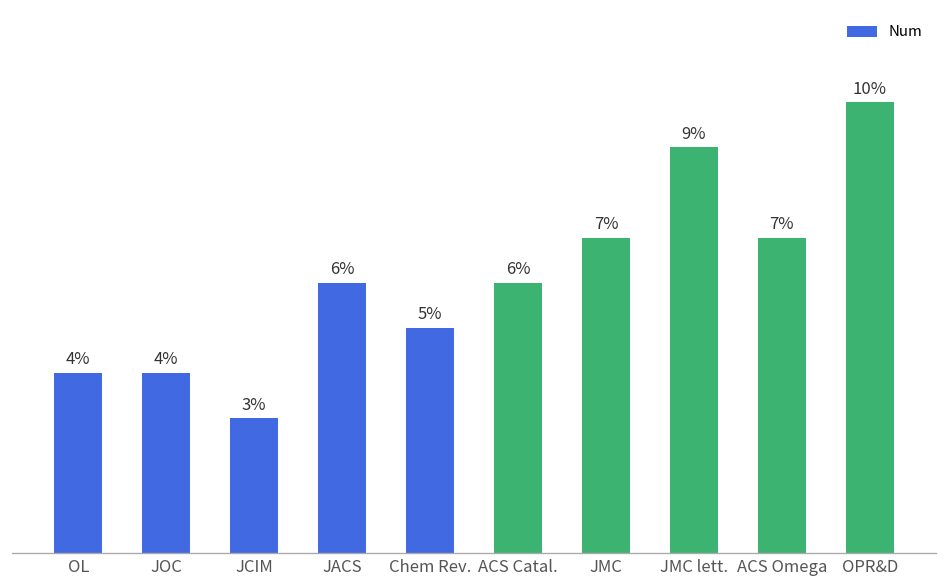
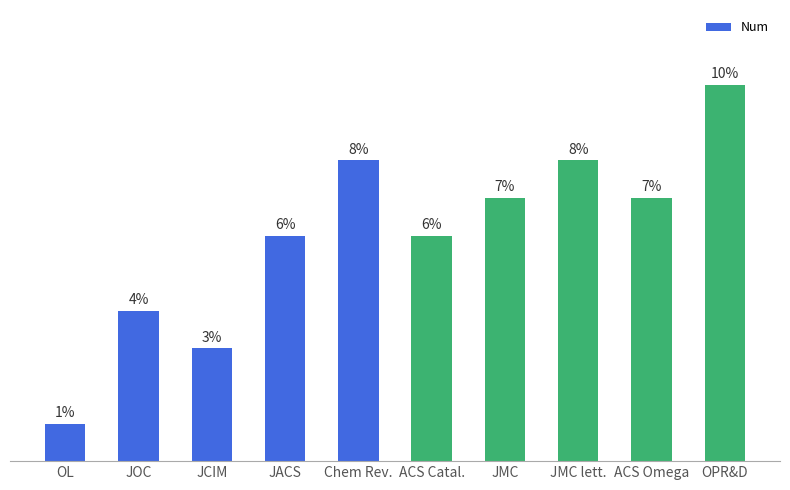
  {
-   "OL": "4%",
+   "OL": "1%",
    "JOC": "4%",
    "JCIM": "3%",
    "JACS": "6%",
-   "Chem Rev.": "5%",
+   "Chem Rev.": "8%",
    "ACS Catal.": "6%",
    "JMC": "7%",
-   "JMC lett.": "9%",
+   "JMC lett.": "8%",
    "ACS Omega": "7%",
    "OPR&D": "10%"
  }
